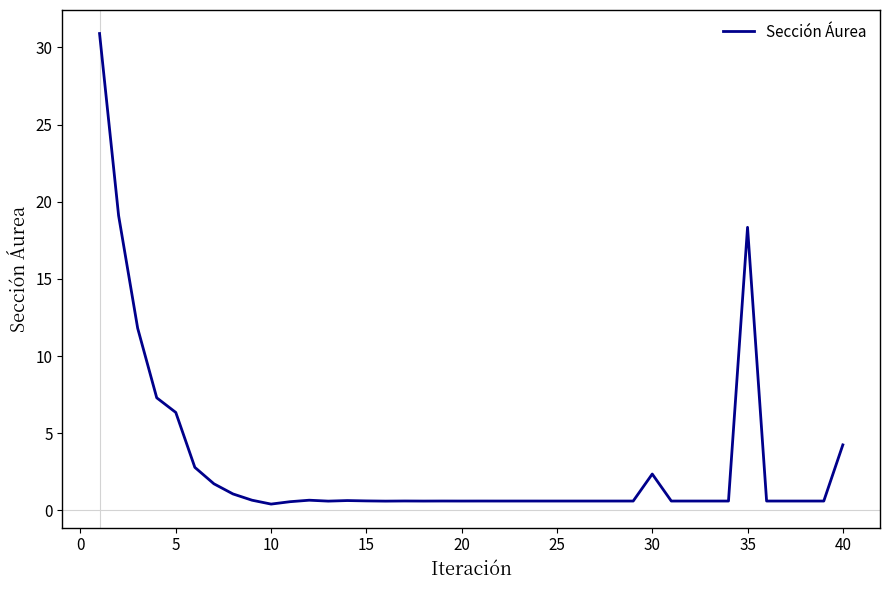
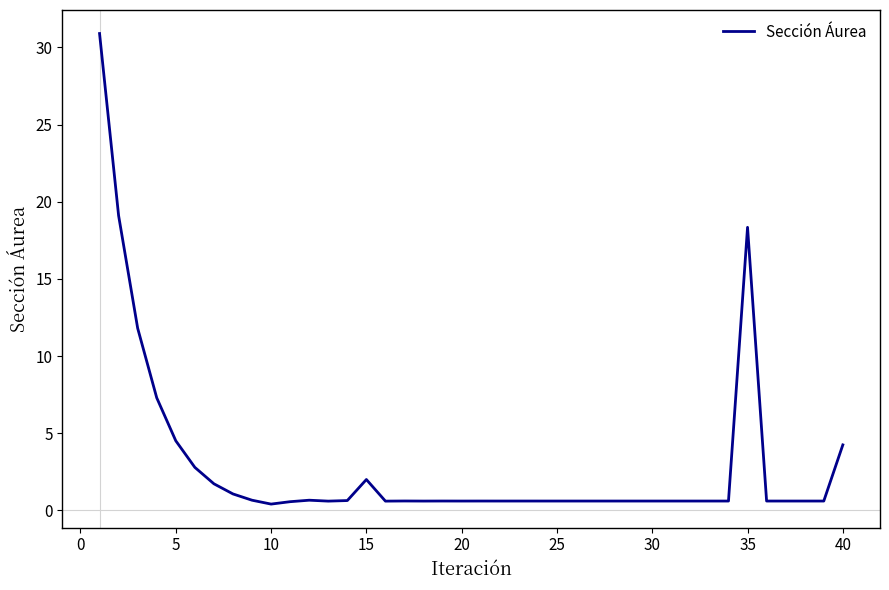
  {
-   "5": 6.3,
+   "5": 4.5,
    "10": 0.4,
-   "15": 0.6,
+   "15": 2.0,
    "20": 0.6,
    "25": 0.6,
-   "30": 2.4,
+   "30": 0.6,
    "35": 18.3,
    "40": 4.2
  }
